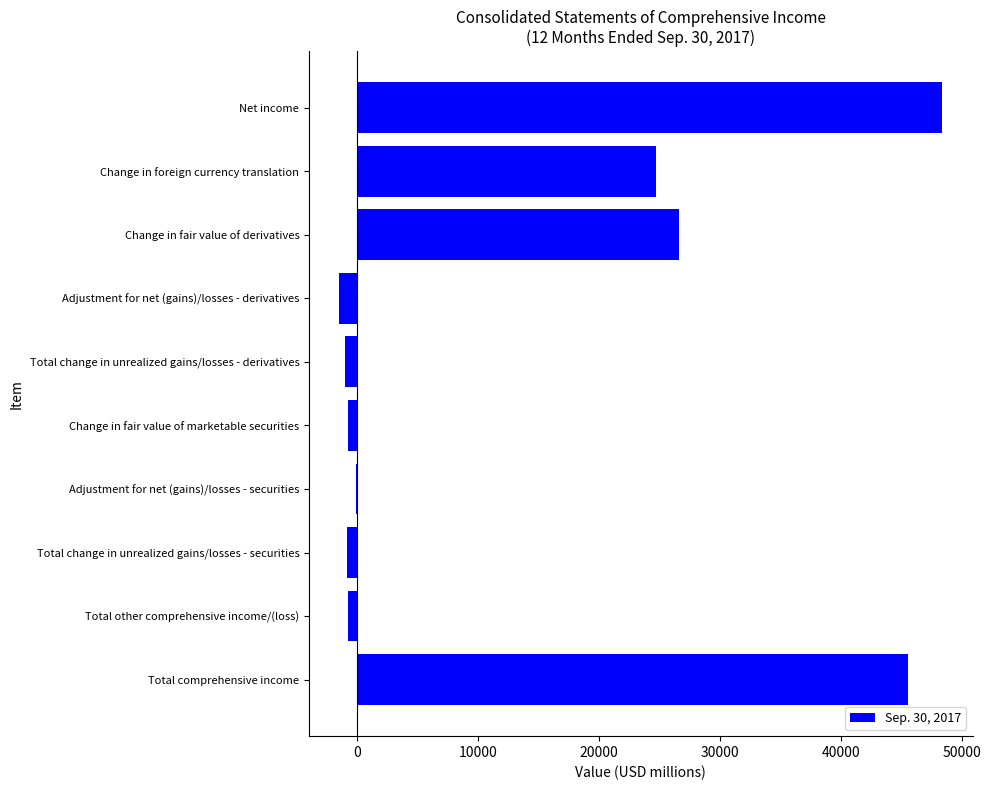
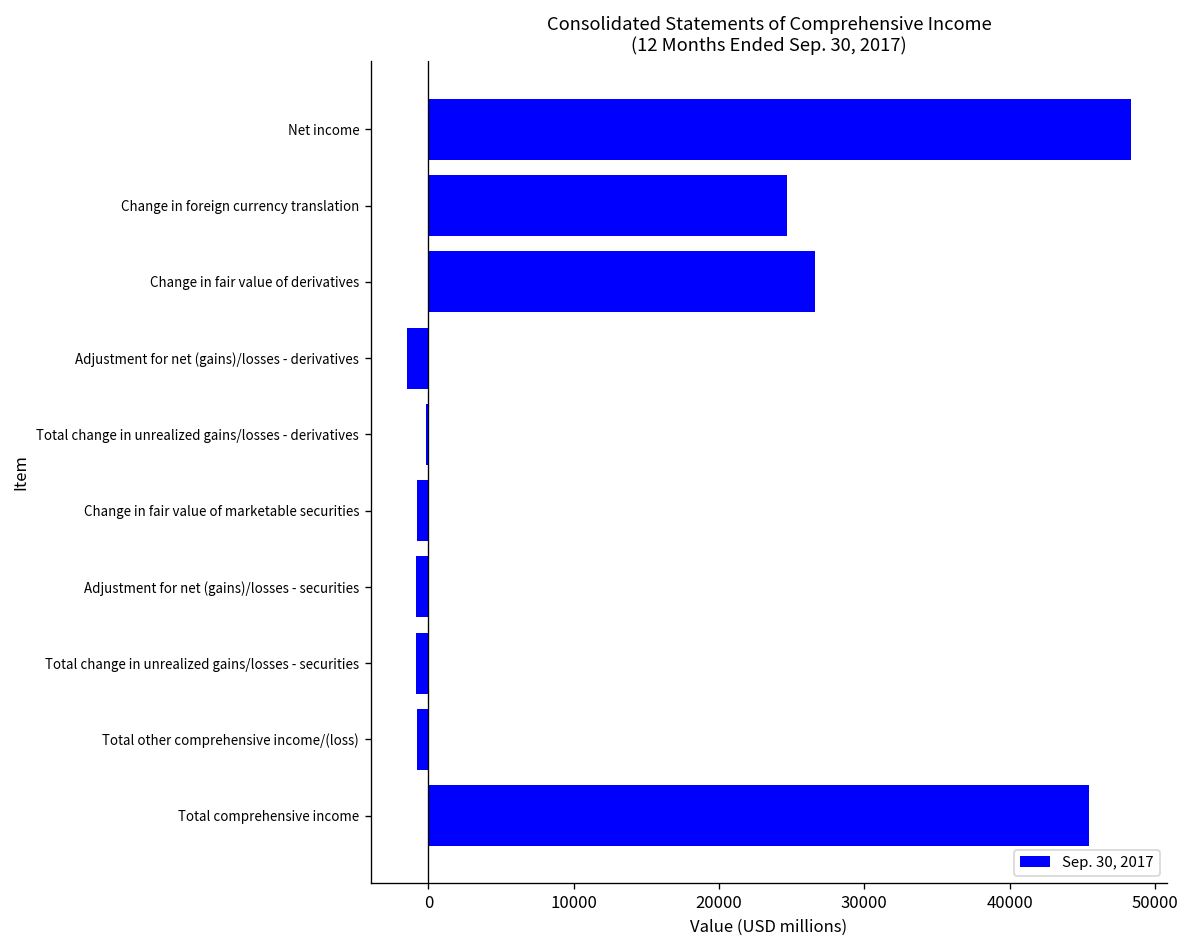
  {
    "Net income": 48400,
    "Change in foreign currency translation": 24700,
    "Change in fair value of derivatives": 26600,
    "Adjustment for net (gains)/losses - derivatives": -1500,
-   "Total change in unrealized gains/losses - derivatives": -1000,
+   "Total change in unrealized gains/losses - derivatives": -200,
    "Change in fair value of marketable securities": -800,
-   "Adjustment for net (gains)/losses - securities": -100,
+   "Adjustment for net (gains)/losses - securities": -900,
    "Total change in unrealized gains/losses - securities": -800,
    "Total other comprehensive income/(loss)": -800,
    "Total comprehensive income": 45500
  }
